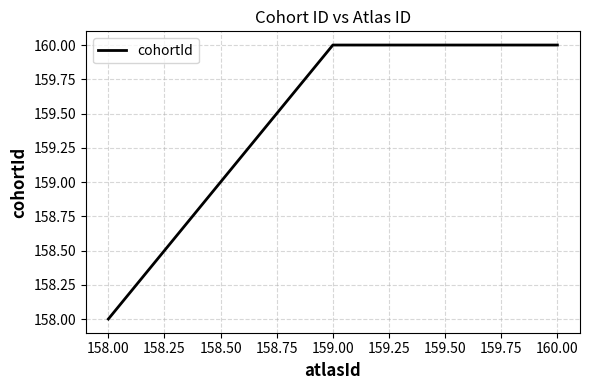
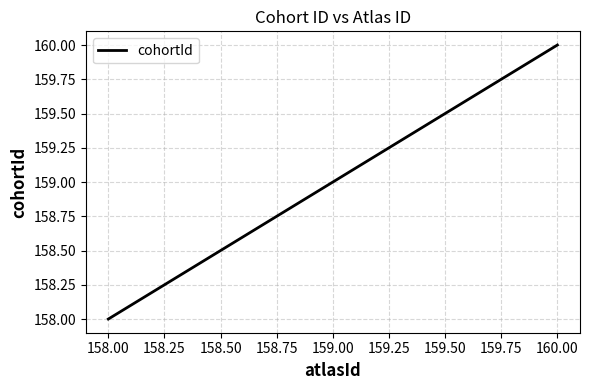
  {
    "158.00": 158,
-   "159.00": 160,
+   "159.00": 159,
    "160.00": 160
  }
